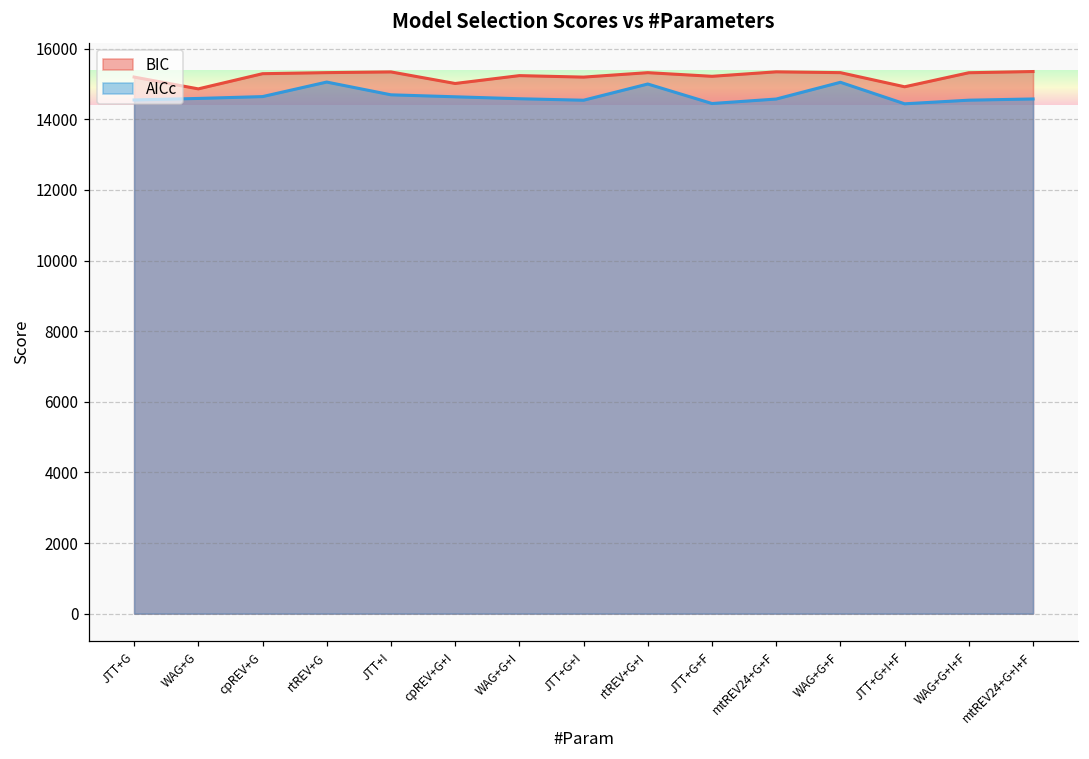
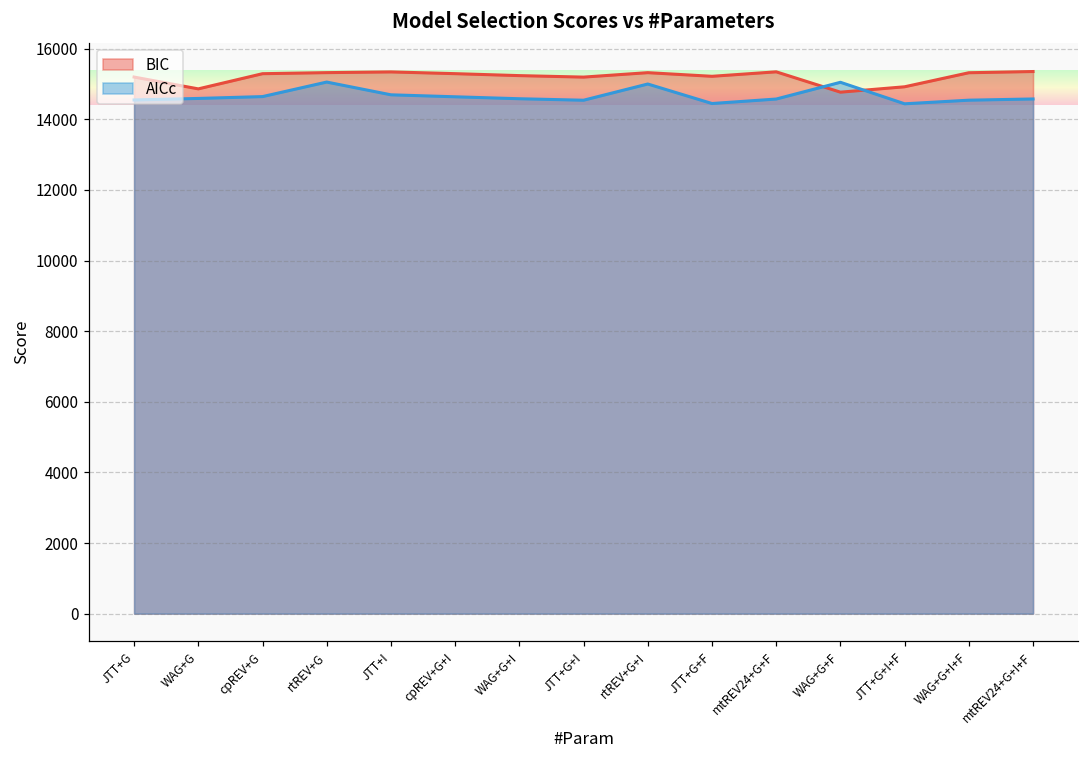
  {
    "BIC": {
      "WAG+G": 14900,
      "cpREV+G": 15300,
      "rtREV+G": 15300,
      "JTT+I": 15300,
-     "cpREV+G+I": 15000,
+     "cpREV+G+I": 15300,
      "WAG+G+I": 15200,
      "JTT+G+I": 15200,
      "rtREV+G+I": 15300,
      "JTT+G+F": 15200,
      "mtREV24+G+F": 15300,
-     "WAG+G+F": 15300,
+     "WAG+G+F": 14800,
      "JTT+G+I+F": 14900,
      "WAG+G+I+F": 15300,
      "mtREV24+G+I+F": 15400
    },
    "AICc": {
      "WAG+G": 14600,
      "cpREV+G": 14600,
      "rtREV+G": 15100,
      "JTT+I": 14700,
      "cpREV+G+I": 14600,
      "WAG+G+I": 14600,
      "JTT+G+I": 14500,
      "rtREV+G+I": 15000,
      "JTT+G+F": 14400,
      "mtREV24+G+F": 14600,
      "WAG+G+F": 15100,
      "JTT+G+I+F": 14400,
      "WAG+G+I+F": 14500,
      "mtREV24+G+I+F": 14600
    }
  }
